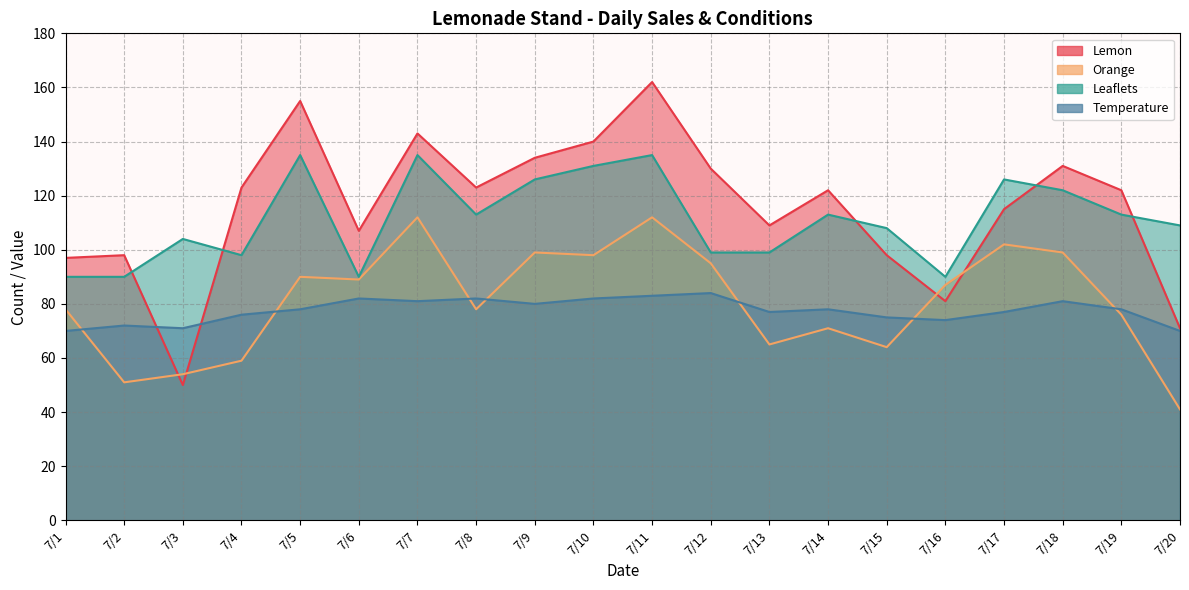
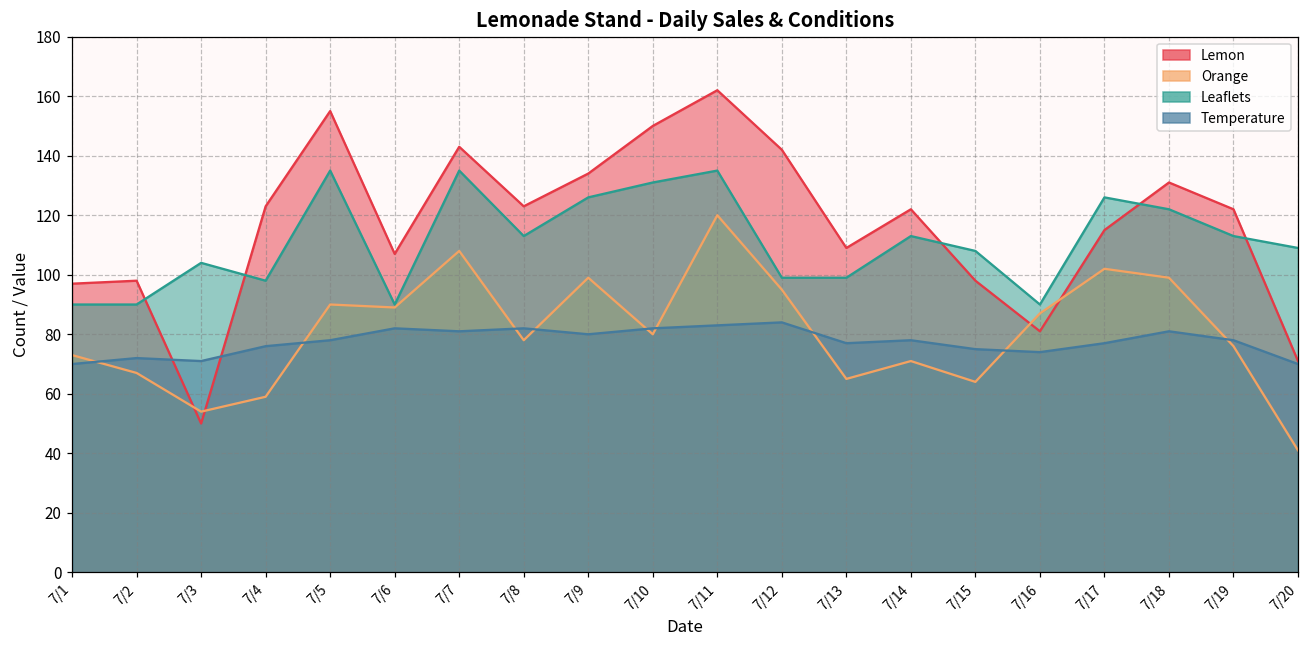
  {
    "Lemon": {
      "7/1": 97,
      "7/2": 98,
      "7/3": 50,
      "7/4": 123,
      "7/5": 155,
      "7/6": 107,
      "7/7": 143,
      "7/8": 123,
      "7/9": 134,
-     "7/10": 140,
+     "7/10": 150,
      "7/11": 162,
-     "7/12": 130,
+     "7/12": 142,
      "7/13": 109,
      "7/14": 122,
      "7/15": 98,
      "7/16": 81,
      "7/17": 115,
      "7/18": 131,
      "7/19": 122,
      "7/20": 71
    },
    "Orange": {
-     "7/1": 78,
-     "7/2": 51,
+     "7/1": 73,
+     "7/2": 67,
      "7/3": 54,
      "7/4": 59,
      "7/5": 90,
      "7/6": 89,
-     "7/7": 112,
+     "7/7": 108,
      "7/8": 78,
      "7/9": 99,
-     "7/10": 98,
-     "7/11": 112,
+     "7/10": 80,
+     "7/11": 120,
      "7/12": 95,
      "7/13": 65,
      "7/14": 71,
      "7/15": 64,
      "7/16": 87,
      "7/17": 102,
      "7/18": 99,
      "7/19": 76,
      "7/20": 41
    }
  }
